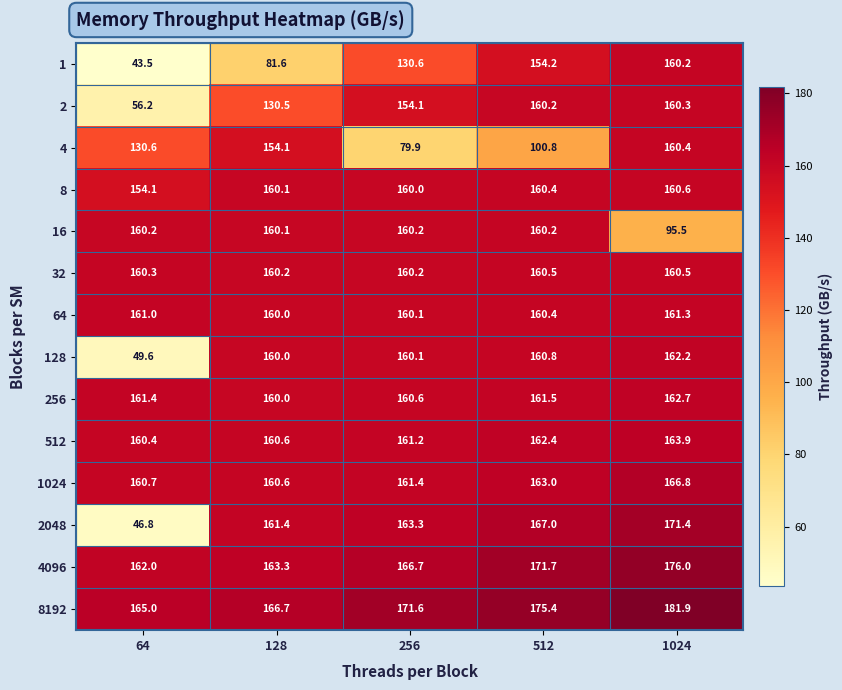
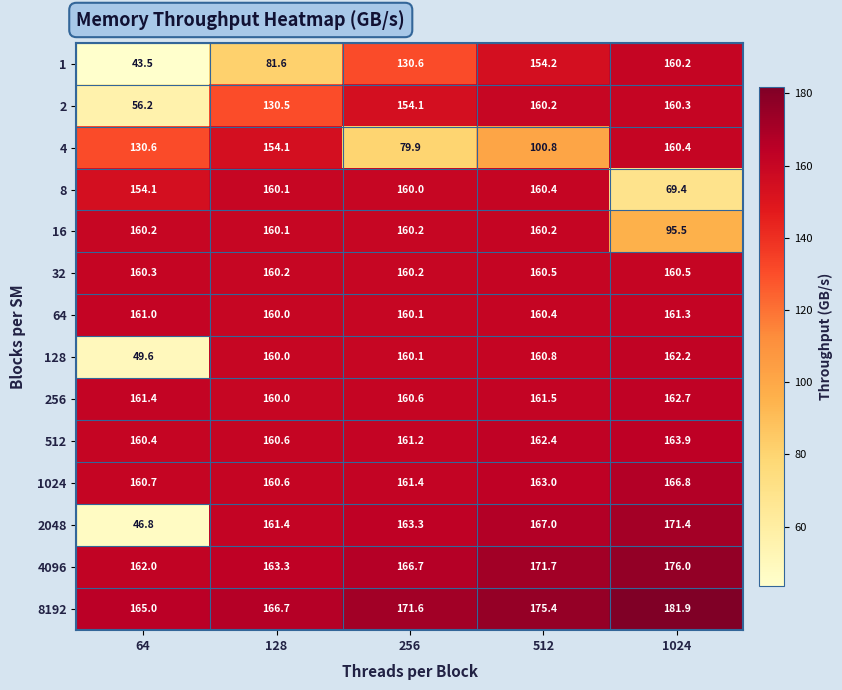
  {
    "1": {
      "64": 43.5,
      "128": 81.6,
      "256": 130.6,
      "512": 154.2,
      "1024": 160.2
    },
    "2": {
      "64": 56.2,
      "128": 130.5,
      "256": 154.1,
      "512": 160.2,
      "1024": 160.3
    },
    "4": {
      "64": 130.6,
      "128": 154.1,
      "256": 79.9,
      "512": 100.8,
      "1024": 160.4
    },
    "8": {
      "64": 154.1,
      "128": 160.1,
      "256": 160.0,
      "512": 160.4,
-     "1024": 160.6
+     "1024": 69.4
    },
    "16": {
      "64": 160.2,
      "128": 160.1,
      "256": 160.2,
      "512": 160.2,
      "1024": 95.5
    },
    "32": {
      "64": 160.3,
      "128": 160.2,
      "256": 160.2,
      "512": 160.5,
      "1024": 160.5
    },
    "64": {
      "64": 161.0,
      "128": 160.0,
      "256": 160.1,
      "512": 160.4,
      "1024": 161.3
    },
    "128": {
      "64": 49.6,
      "128": 160.0,
      "256": 160.1,
      "512": 160.8,
      "1024": 162.2
    },
    "256": {
      "64": 161.4,
      "128": 160.0,
      "256": 160.6,
      "512": 161.5,
      "1024": 162.7
    },
    "512": {
      "64": 160.4,
      "128": 160.6,
      "256": 161.2,
      "512": 162.4,
      "1024": 163.9
    },
    "1024": {
      "64": 160.7,
      "128": 160.6,
      "256": 161.4,
      "512": 163.0,
      "1024": 166.8
    },
    "2048": {
      "64": 46.8,
      "128": 161.4,
      "256": 163.3,
      "512": 167.0,
      "1024": 171.4
    },
    "4096": {
      "64": 162.0,
      "128": 163.3,
      "256": 166.7,
      "512": 171.7,
      "1024": 176.0
    },
    "8192": {
      "64": 165.0,
      "128": 166.7,
      "256": 171.6,
      "512": 175.4,
      "1024": 181.9
    }
  }
